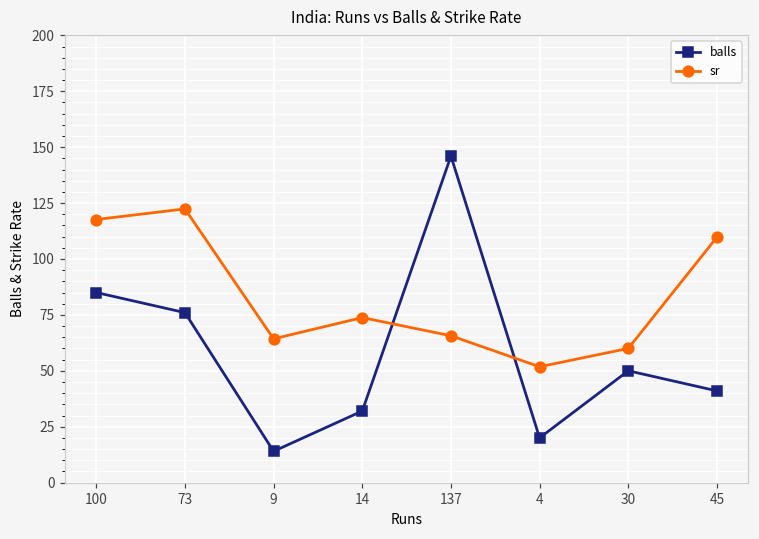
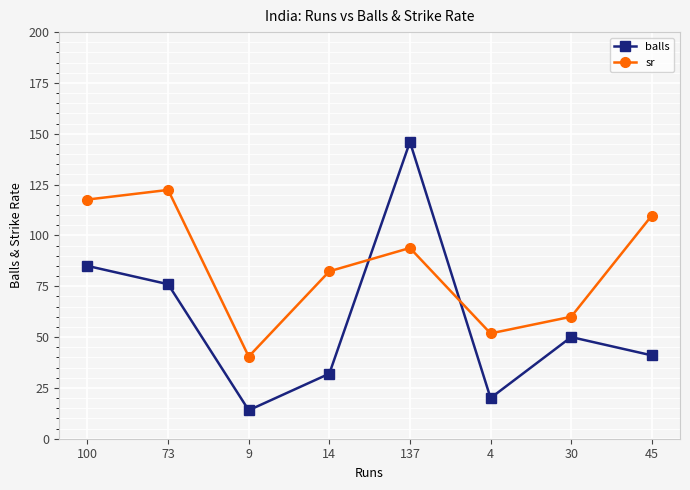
  {
    "balls": {
      "100": 85,
      "73": 76,
      "9": 14,
      "14": 32,
      "137": 146,
      "4": 20,
      "30": 50,
      "45": 41
    },
    "sr": {
      "100": 118,
      "73": 122,
-     "9": 64,
-     "14": 74,
-     "137": 66,
+     "9": 40,
+     "14": 82,
+     "137": 94,
      "4": 52,
      "30": 60,
      "45": 110
    }
  }
